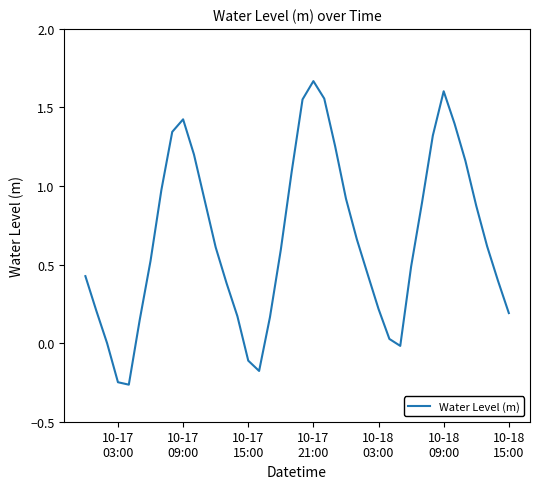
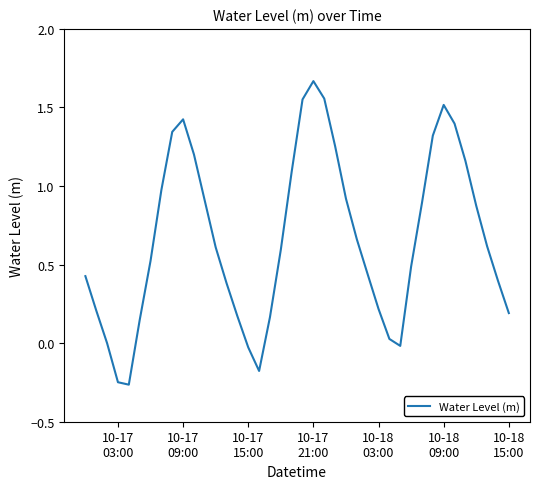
  {
    "10-17 03:00": -0.25,
    "10-17 09:00": 1.42,
-   "10-17 15:00": -0.11,
+   "10-17 15:00": -0.03,
    "10-17 21:00": 1.67,
    "10-18 03:00": 0.22,
-   "10-18 09:00": 1.60,
+   "10-18 09:00": 1.52,
    "10-18 15:00": 0.19
  }
